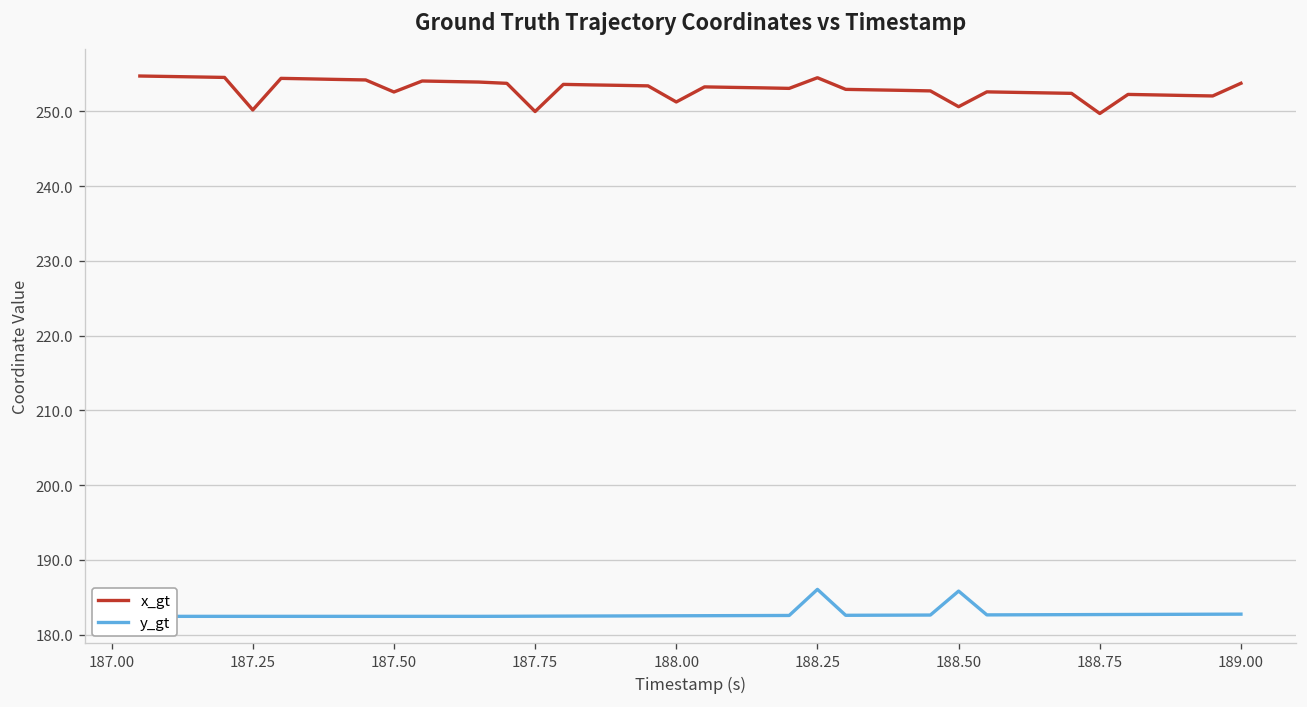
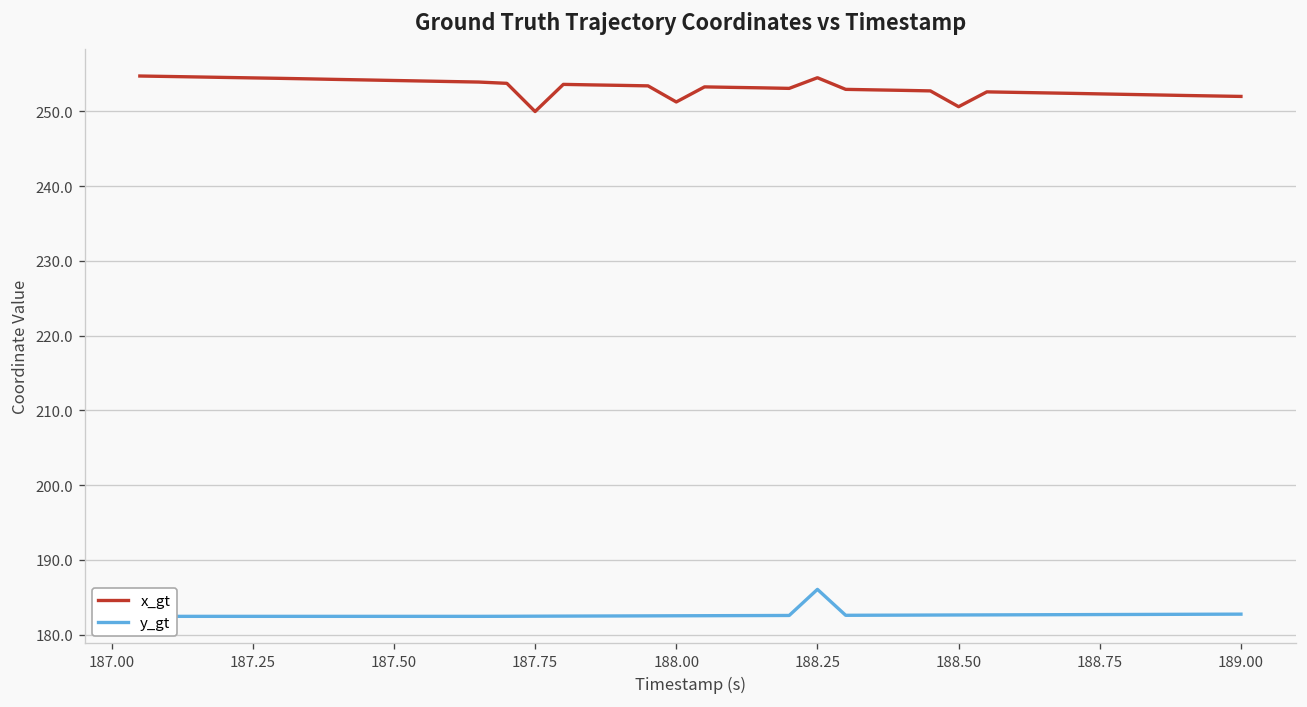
  {
    "x_gt": {
-     "187.25": 250,
-     "187.50": 253,
+     "187.25": 254,
+     "187.50": 254,
      "187.75": 250,
      "188.00": 251,
      "188.25": 254,
      "188.50": 251,
-     "188.75": 250,
-     "189.00": 254
+     "188.75": 252,
+     "189.00": 252
    },
    "y_gt": {
      "187.25": 182,
      "187.50": 182,
      "187.75": 182,
      "188.00": 183,
      "188.25": 186,
-     "188.50": 186,
+     "188.50": 183,
      "188.75": 183,
      "189.00": 183
    }
  }
